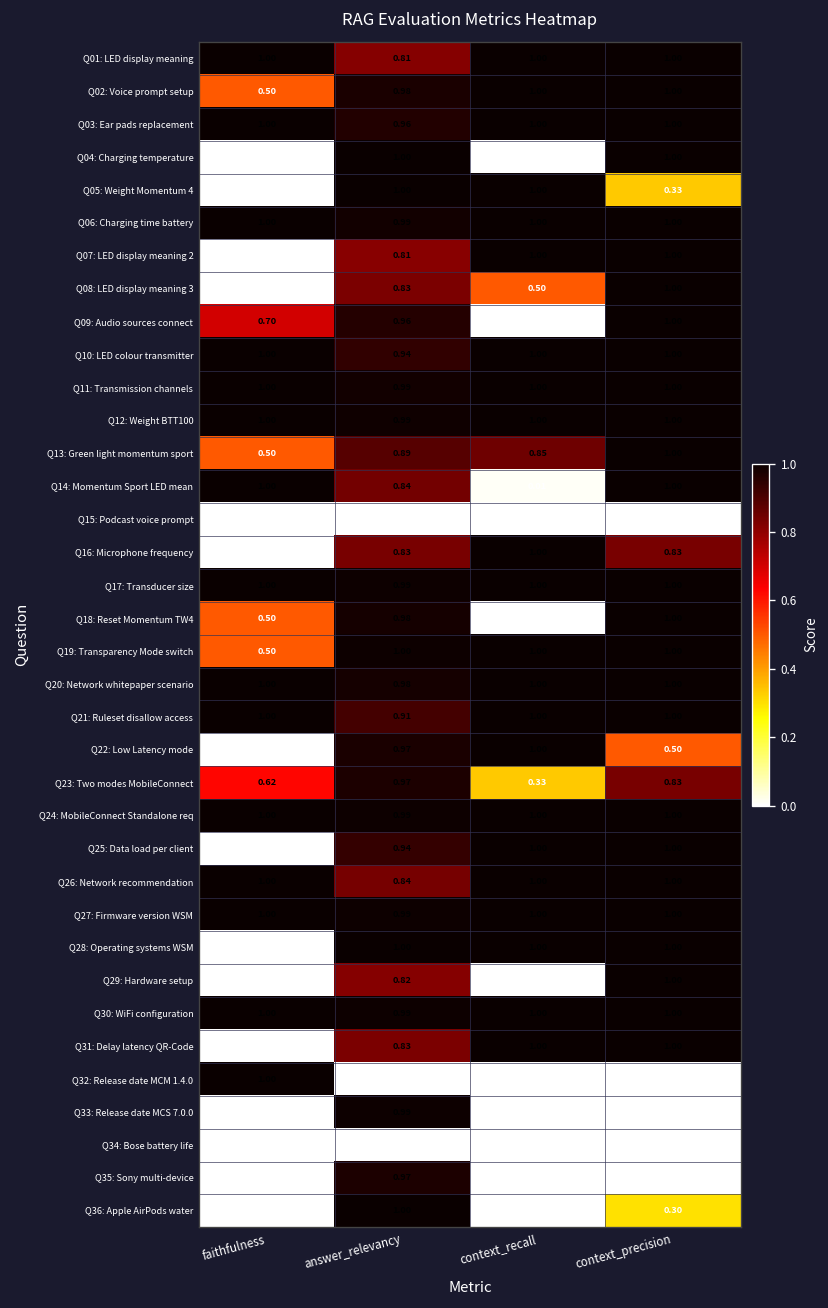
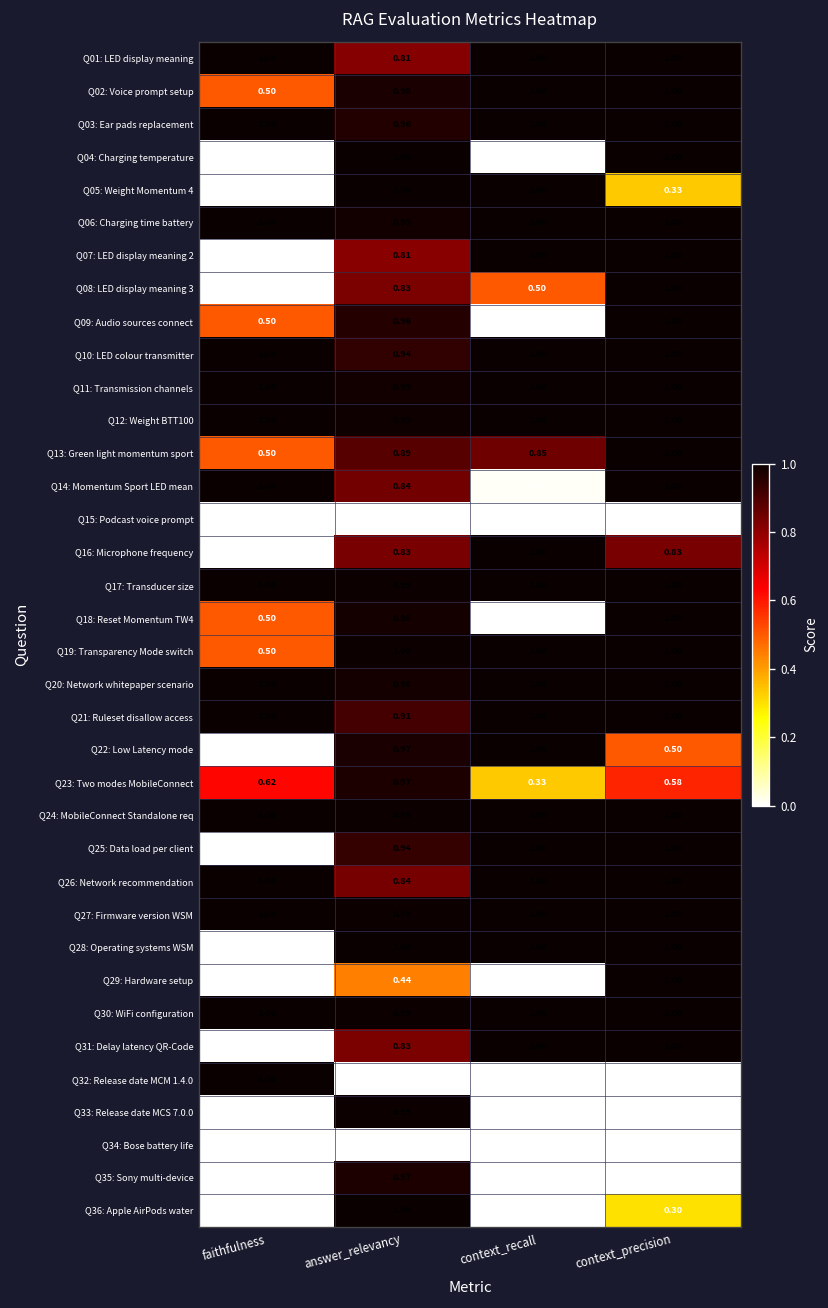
  {
    "Q01: LED display meaning": {
      "answer_relevancy": 0.81
    },
    "Q02: Voice prompt setup": {
      "faithfulness": 0.50
    },
    "Q05: Weight Momentum 4": {
      "context_precision": 0.33
    },
    "Q07: LED display meaning 2": {
      "answer_relevancy": 0.81
    },
    "Q08: LED display meaning 3": {
      "answer_relevancy": 0.83,
      "context_recall": 0.50
    },
    "Q09: Audio sources connect": {
-     "faithfulness": 0.70
+     "faithfulness": 0.50
    },
    "Q10: LED colour transmitter": {
      "answer_relevancy": 0.94
    },
    "Q13: Green light momentum sport": {
      "faithfulness": 0.50,
      "answer_relevancy": 0.89,
      "context_recall": 0.85
    },
    "Q14: Momentum Sport LED mean": {
      "answer_relevancy": 0.84
    },
    "Q16: Microphone frequency": {
      "answer_relevancy": 0.83,
      "context_precision": 0.83
    },
    "Q18: Reset Momentum TW4": {
      "faithfulness": 0.50
    },
    "Q19: Transparency Mode switch": {
      "faithfulness": 0.50
    },
    "Q21: Ruleset disallow access": {
      "answer_relevancy": 0.91
    },
    "Q22: Low Latency mode": {
      "context_precision": 0.50
    },
    "Q23: Two modes MobileConnect": {
      "faithfulness": 0.62,
      "context_recall": 0.33,
-     "context_precision": 0.83
+     "context_precision": 0.58
    },
    "Q25: Data load per client": {
      "answer_relevancy": 0.94
    },
    "Q26: Network recommendation": {
      "answer_relevancy": 0.84
    },
    "Q29: Hardware setup": {
-     "answer_relevancy": 0.82
+     "answer_relevancy": 0.44
    },
    "Q31: Delay latency QR-Code": {
      "answer_relevancy": 0.83
    },
    "Q36: Apple AirPods water": {
      "context_precision": 0.30
    }
  }
